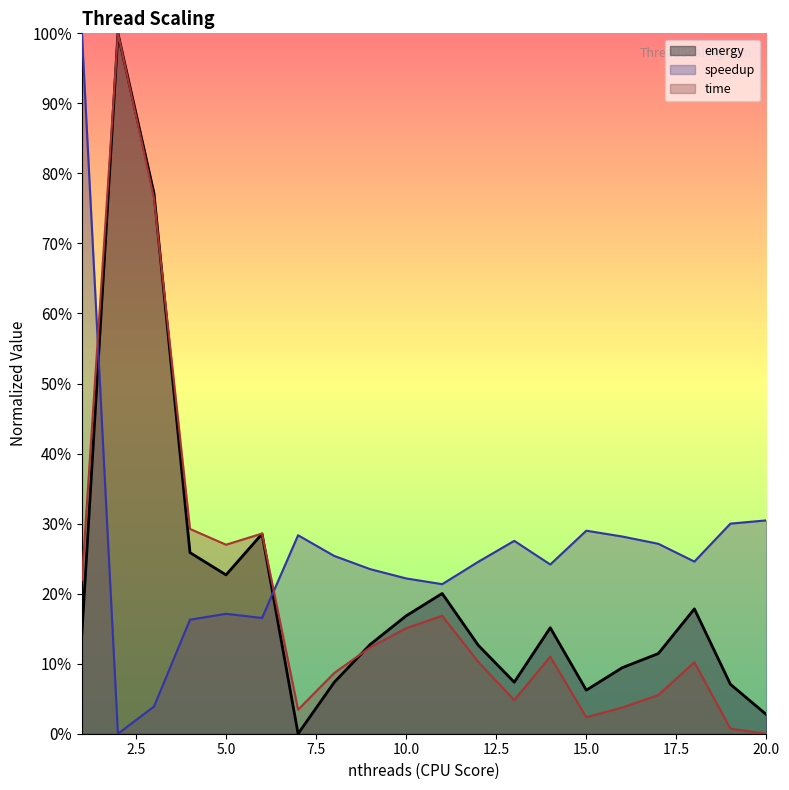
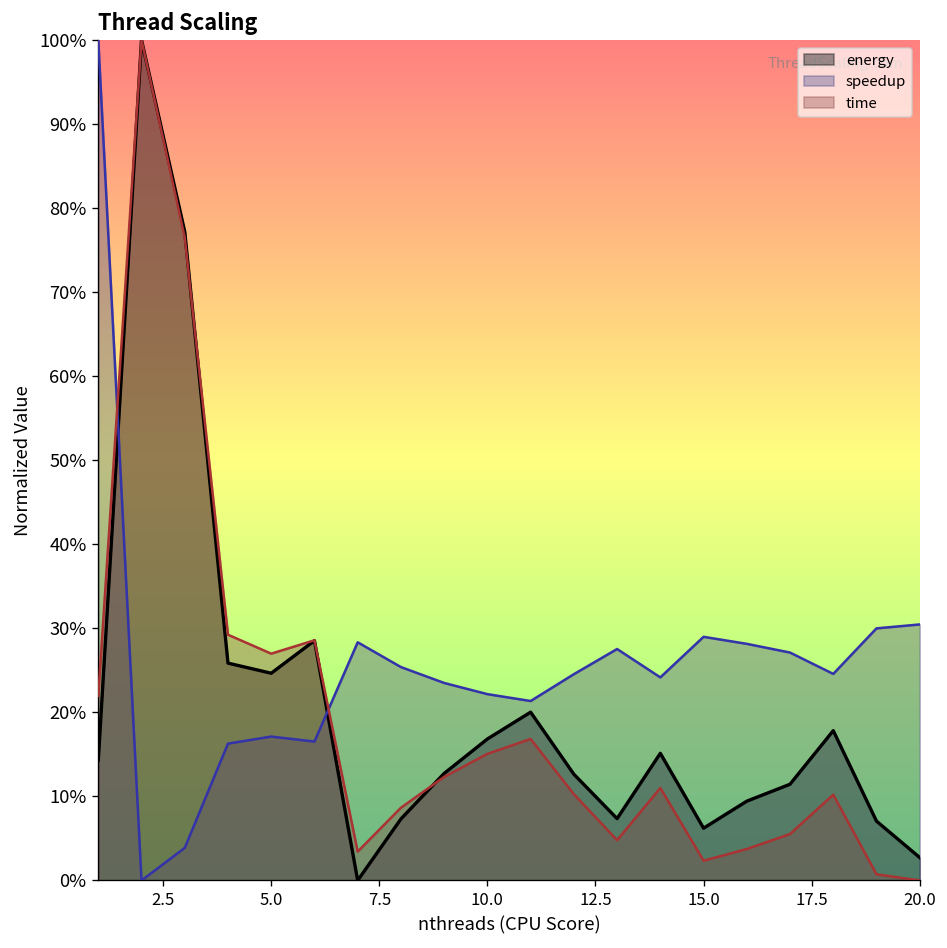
  {
    "energy": {
-     "5.0": "23%",
+     "5.0": "25%",
      "10.0": "17%",
      "15.0": "6%",
      "20.0": "3%"
    }
  }
